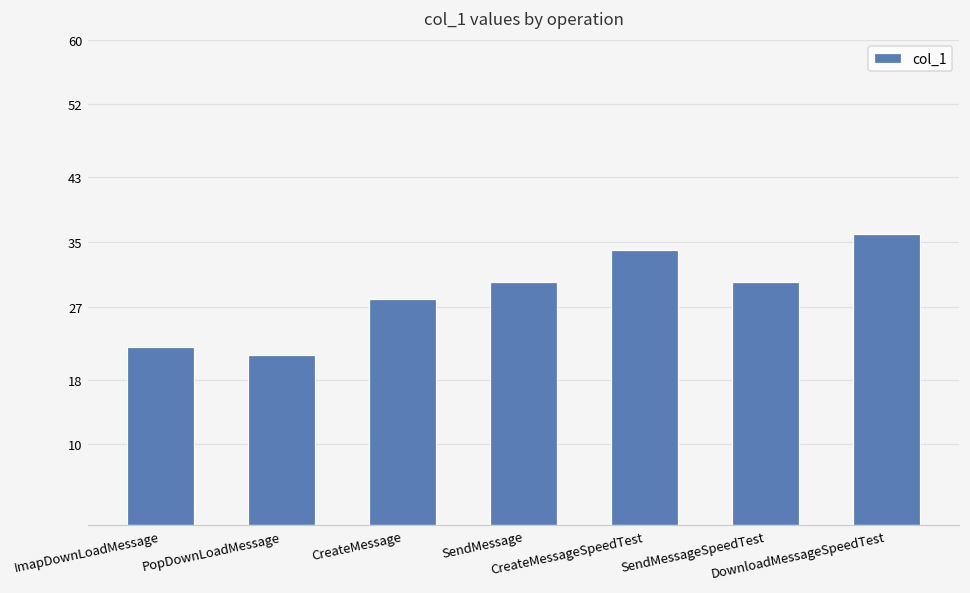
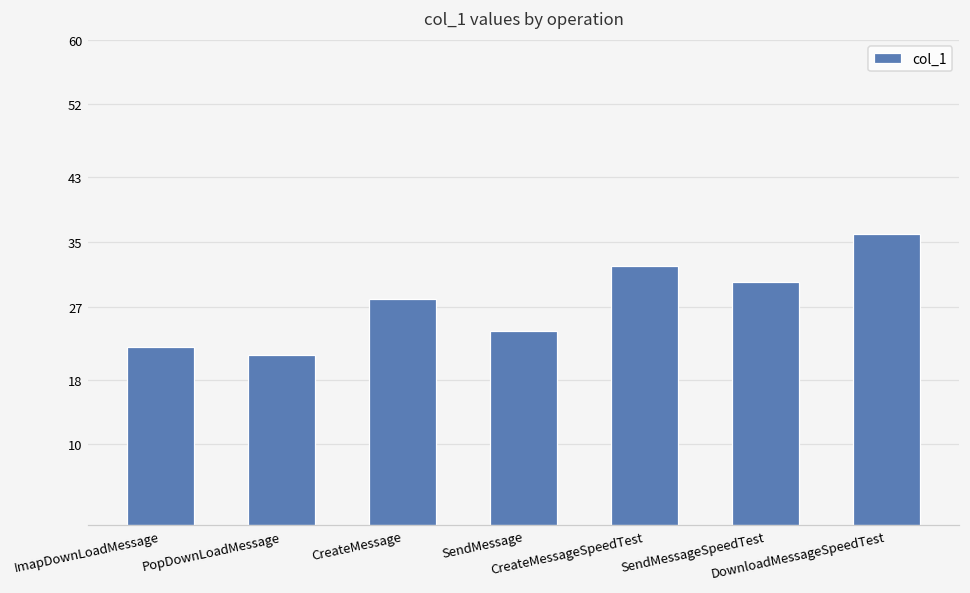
  {
    "ImapDownLoadMessage": 22,
    "PopDownLoadMessage": 21,
    "CreateMessage": 28,
-   "SendMessage": 30,
-   "CreateMessageSpeedTest": 34,
+   "SendMessage": 24,
+   "CreateMessageSpeedTest": 32,
    "SendMessageSpeedTest": 30,
    "DownloadMessageSpeedTest": 36
  }
